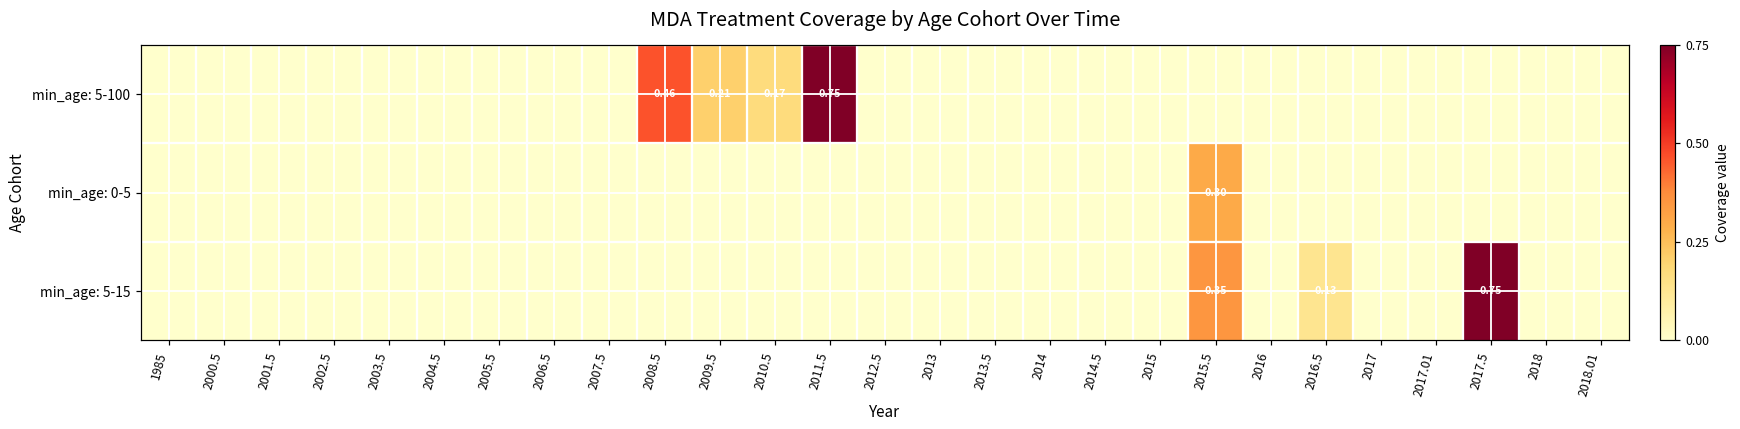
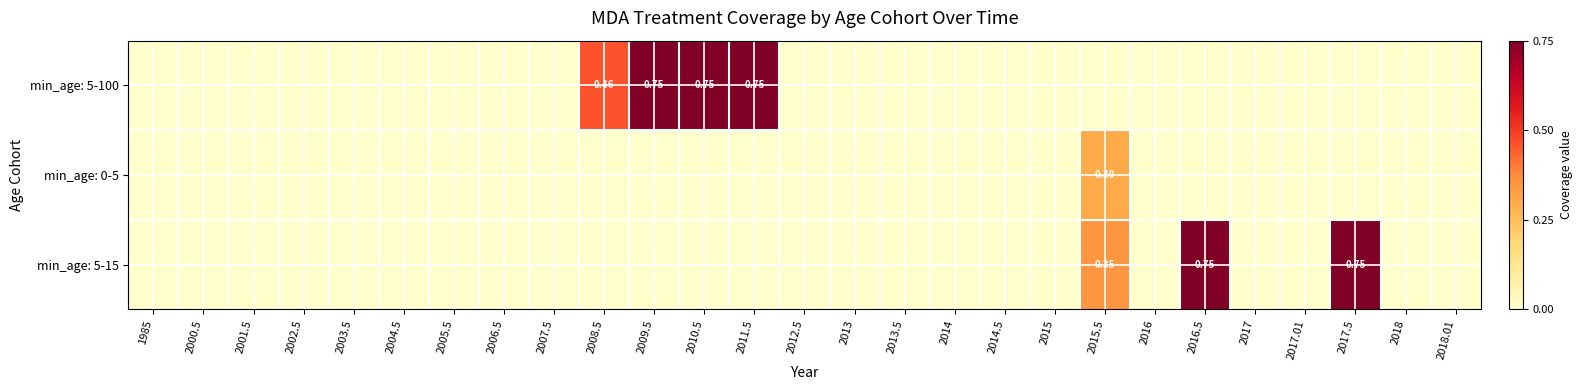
  {
    "min_age: 5-100": {
      "2008.5": 0.46,
-     "2009.5": 0.21,
-     "2010.5": 0.17,
+     "2009.5": 0.75,
+     "2010.5": 0.75,
      "2011.5": 0.75
    },
    "min_age: 0-5": {
      "2015.5": 0.30
    },
    "min_age: 5-15": {
      "2015.5": 0.35,
-     "2016.5": 0.13,
+     "2016.5": 0.75,
      "2017.5": 0.75
    }
  }
